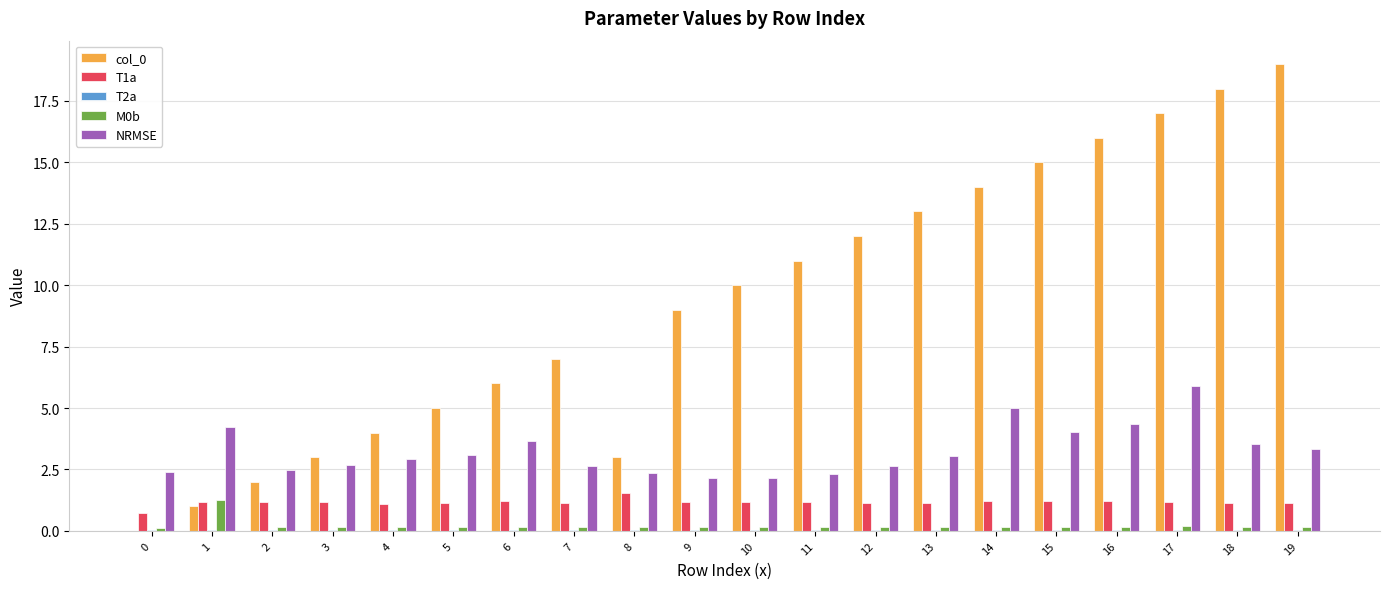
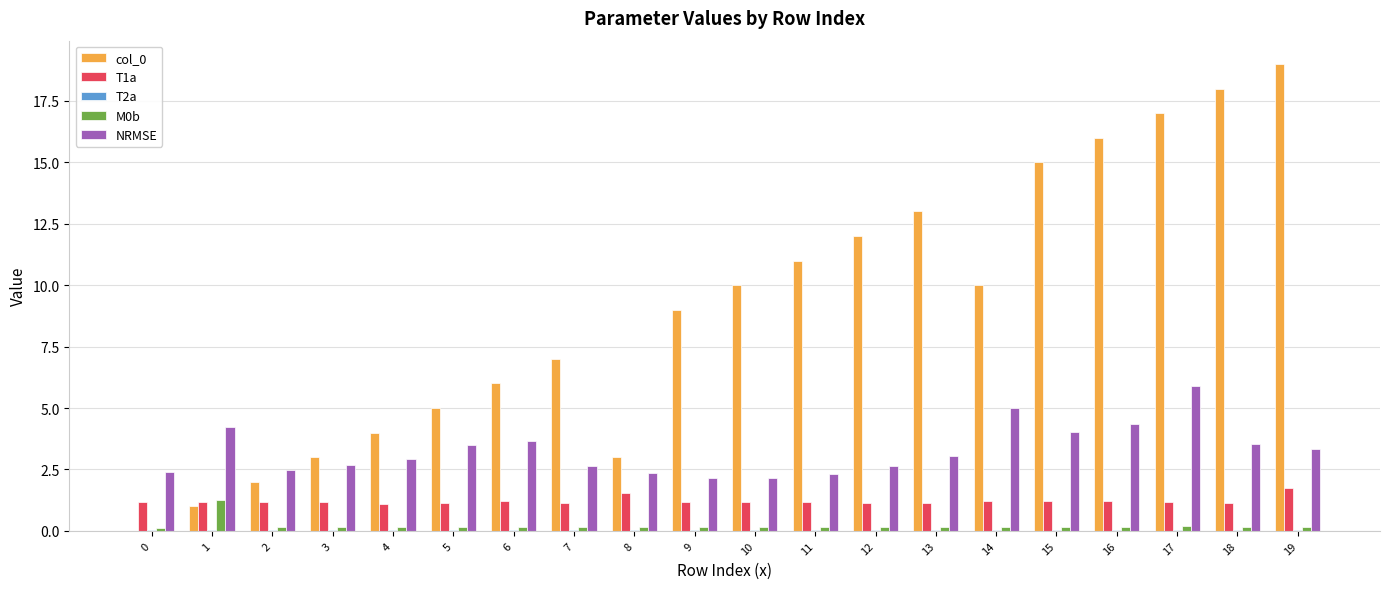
  {
    "col_0": {
      "0": 0,
      "1": 1,
      "2": 2,
      "3": 3,
      "4": 4,
      "5": 5,
      "6": 6,
      "7": 7,
      "8": 3,
      "9": 9,
      "10": 10,
      "11": 11,
      "12": 12,
      "13": 13,
-     "14": 14,
+     "14": 10,
      "15": 15,
      "16": 16,
      "17": 17,
      "18": 18,
      "19": 19
    },
    "T1a": {
-     "0": 0.7,
+     "0": 1.2,
      "1": 1.2,
      "2": 1.2,
      "3": 1.2,
      "4": 1.1,
      "5": 1.1,
      "6": 1.2,
      "7": 1.2,
      "8": 1.6,
      "9": 1.2,
      "10": 1.2,
      "11": 1.2,
      "12": 1.2,
      "13": 1.1,
      "14": 1.2,
      "15": 1.2,
      "16": 1.2,
      "17": 1.2,
      "18": 1.1,
-     "19": 1.1
+     "19": 1.8
    },
    "M0b": {
      "0": 0.1,
      "1": 1.2,
      "2": 0.1,
      "3": 0.2,
      "4": 0.2,
      "5": 0.2,
      "6": 0.2,
      "7": 0.2,
      "8": 0.1,
      "9": 0.1,
      "10": 0.1,
      "11": 0.1,
      "12": 0.1,
      "13": 0.2,
      "14": 0.2,
      "15": 0.2,
      "16": 0.2,
      "17": 0.2,
      "18": 0.2,
      "19": 0.2
    },
    "NRMSE": {
      "0": 2.4,
      "1": 4.2,
      "2": 2.5,
      "3": 2.7,
      "4": 2.9,
-     "5": 3.1,
+     "5": 3.5,
      "6": 3.7,
      "7": 2.6,
      "8": 2.3,
      "9": 2.2,
      "10": 2.1,
      "11": 2.3,
      "12": 2.7,
      "13": 3.0,
      "14": 5.0,
      "15": 4.0,
      "16": 4.3,
      "17": 5.9,
      "18": 3.5,
      "19": 3.3
    }
  }
